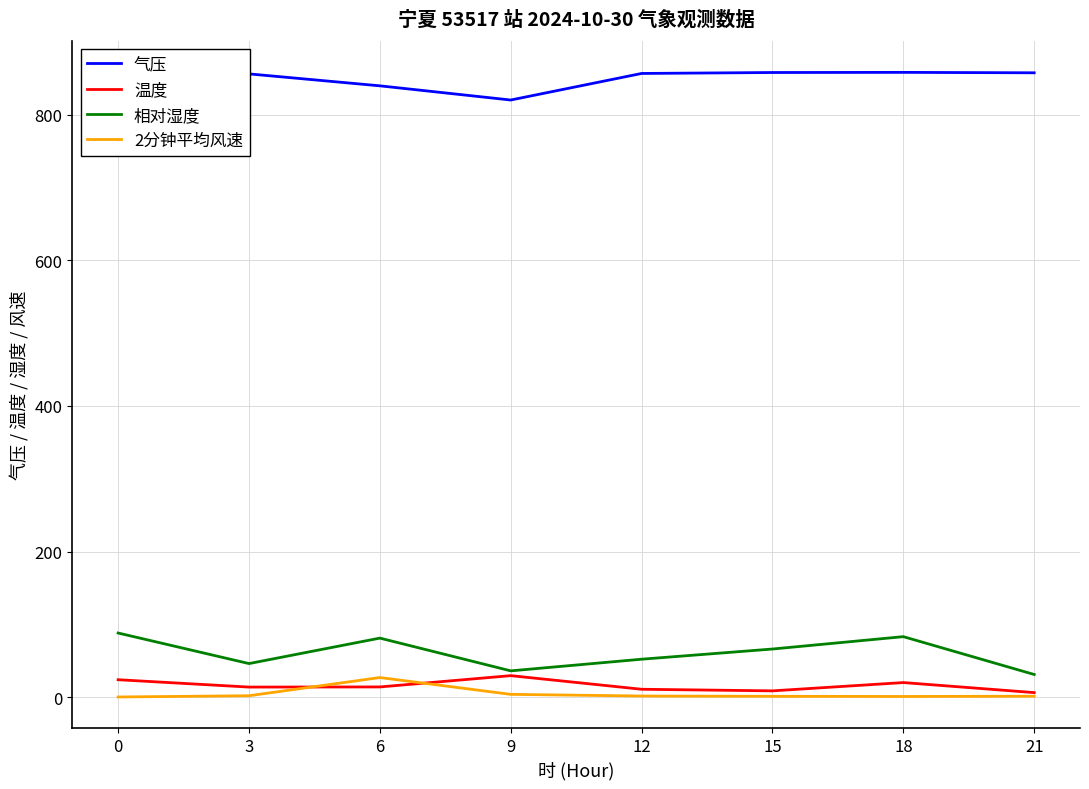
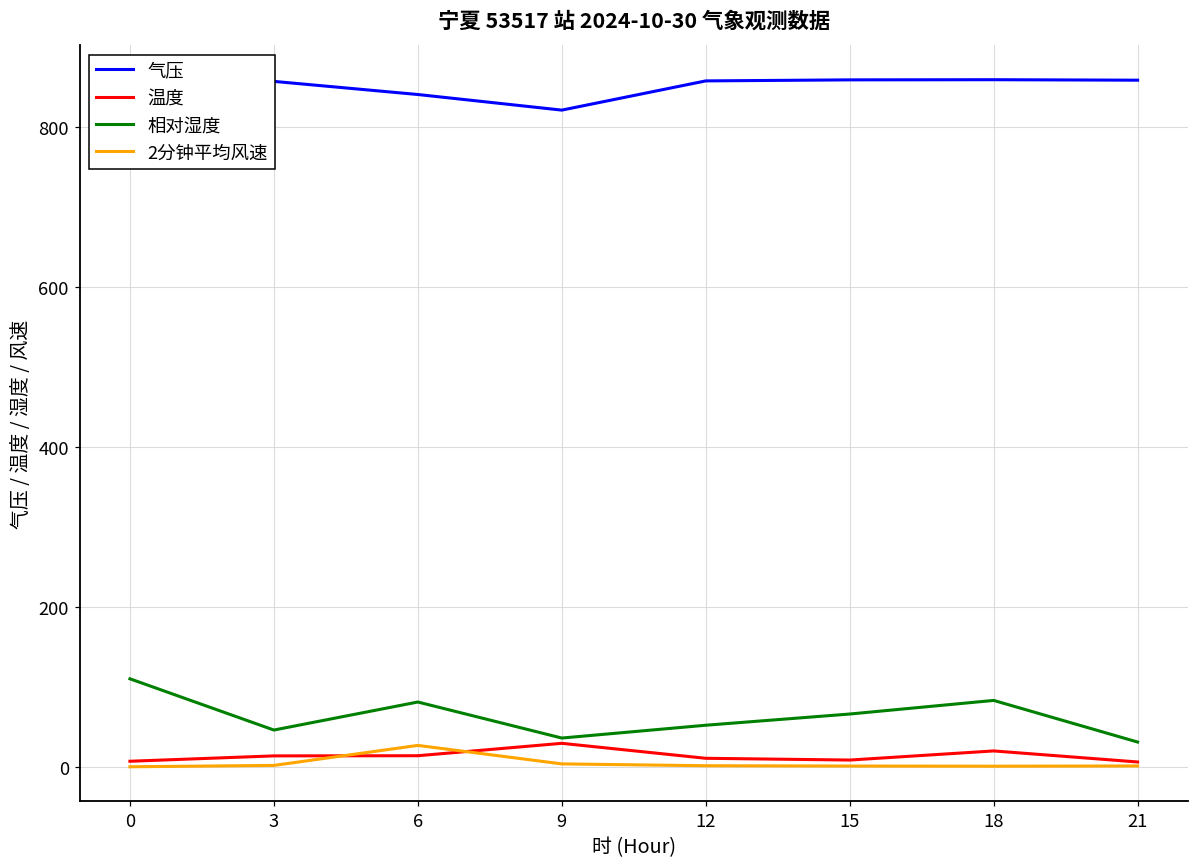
  {
    "气压": {
      "6": 840,
      "9": 820,
      "12": 860,
      "15": 860,
      "18": 860,
      "21": 860
    },
    "温度": {
-     "0": 20,
+     "0": 10,
      "3": 10,
      "6": 10,
      "9": 30,
      "12": 10,
      "15": 10,
      "18": 20,
      "21": 10
    },
    "相对湿度": {
-     "0": 90,
+     "0": 110,
      "3": 50,
      "6": 80,
      "9": 40,
      "12": 50,
      "15": 70,
      "18": 80,
      "21": 30
    },
    "2分钟平均风速": {
      "0": 0,
      "3": 0,
      "6": 30,
      "9": 0,
      "12": 0,
      "15": 0,
      "18": 0,
      "21": 0
    }
  }
